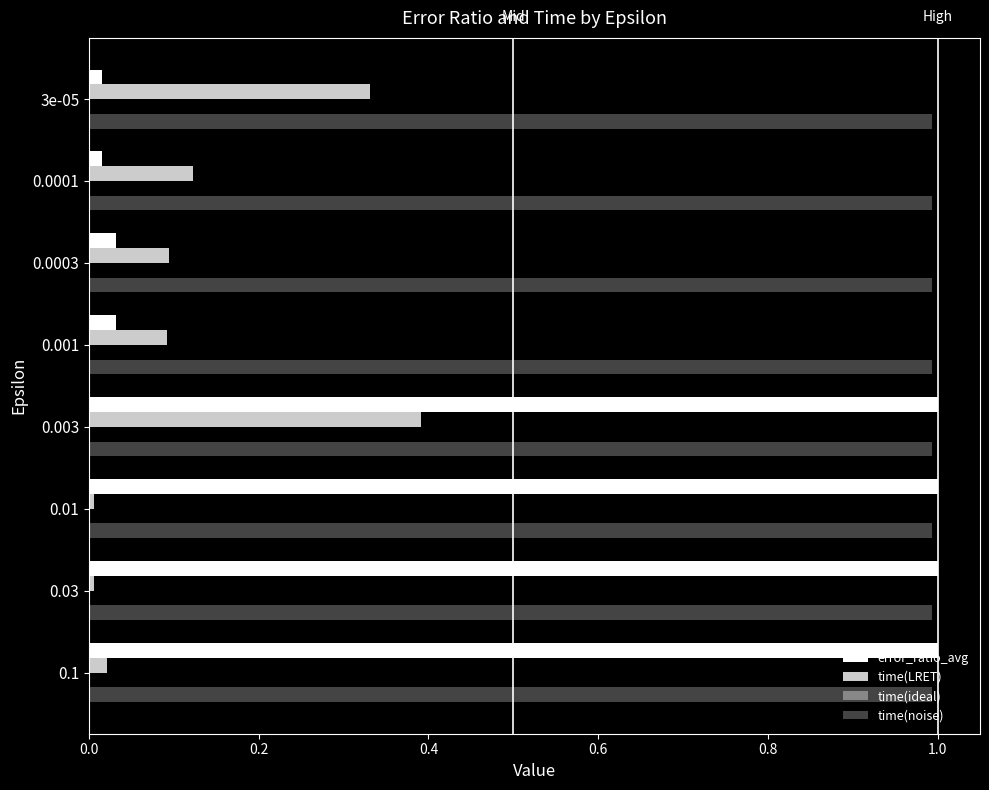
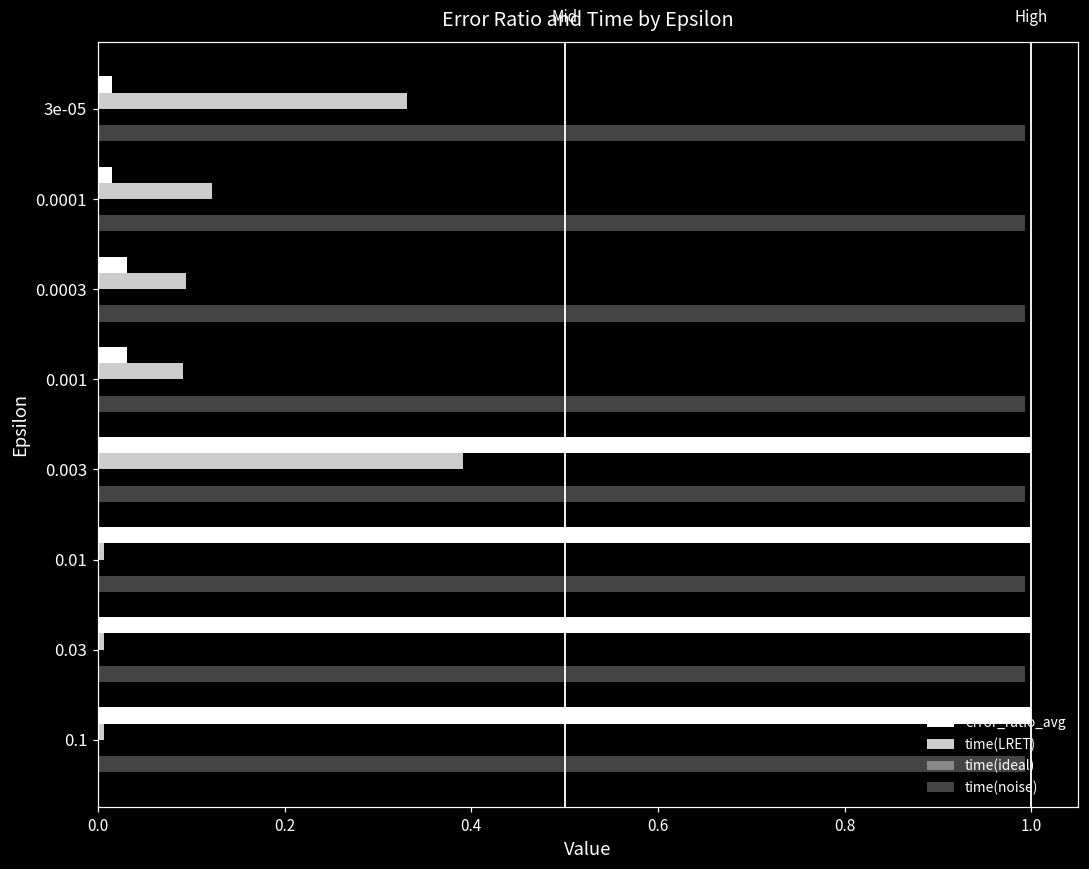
  {
    "error_ratio_avg": {
      "3e-05": 0.02,
      "0.0001": 0.02,
      "0.0003": 0.03,
      "0.001": 0.03,
      "0.003": 1.00,
      "0.01": 1.00,
      "0.03": 1.00
    },
    "time(LRET)": {
      "3e-05": 0.33,
      "0.0001": 0.12,
      "0.0003": 0.09,
      "0.001": 0.09,
      "0.003": 0.39,
      "0.01": 0.01,
      "0.03": 0.01,
-     "0.1": 0.02
+     "0.1": 0.01
    },
    "time(noise)": {
      "3e-05": 0.99,
      "0.0001": 0.99,
      "0.0003": 0.99,
      "0.001": 0.99,
      "0.003": 0.99,
      "0.01": 0.99,
      "0.03": 0.99
    }
  }
